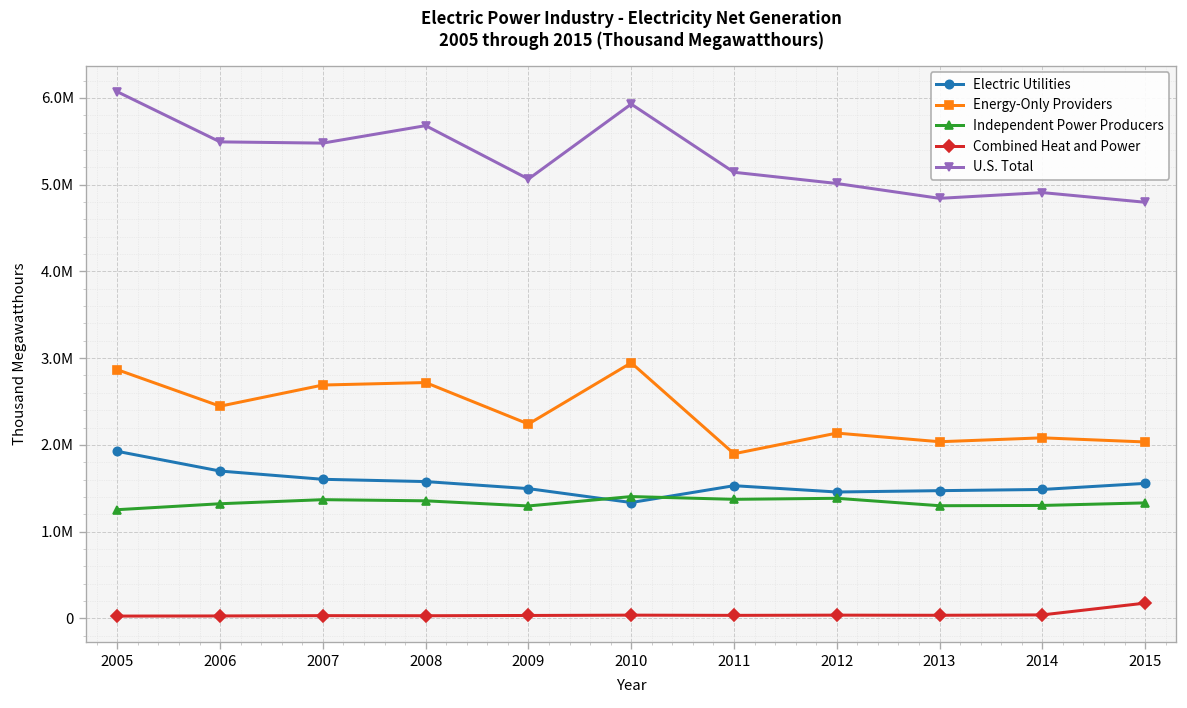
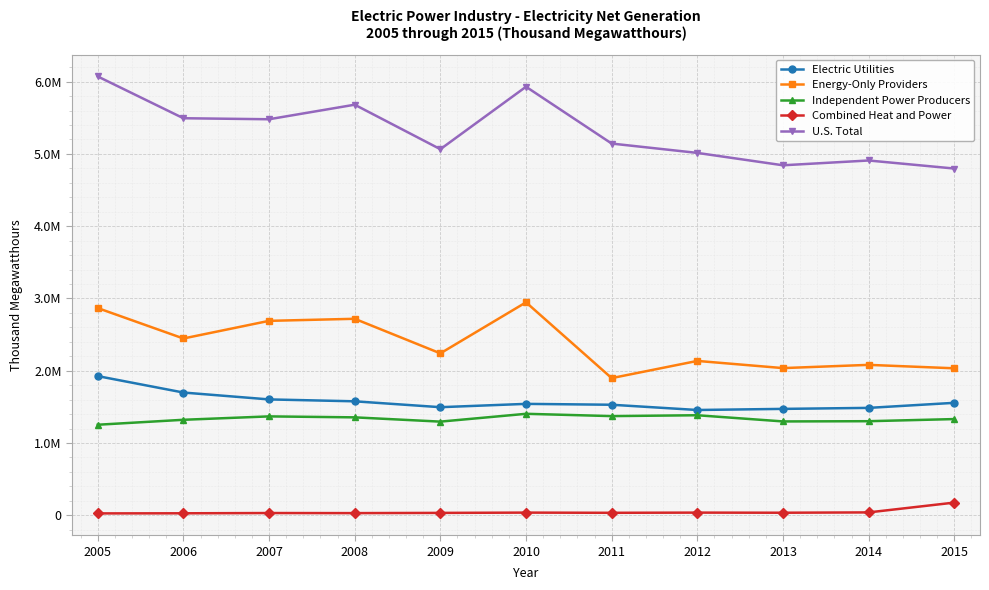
  {
    "Electric Utilities": {
      "2005": 1900000,
      "2006": 1700000,
      "2007": 1600000,
      "2008": 1600000,
      "2009": 1500000,
-     "2010": 1300000,
+     "2010": 1500000,
      "2011": 1500000,
      "2012": 1500000,
      "2013": 1500000,
      "2014": 1500000,
      "2015": 1600000
    },
    "Energy-Only Providers": {
      "2005": 2900000,
      "2006": 2400000,
      "2007": 2700000,
      "2008": 2700000,
      "2009": 2200000,
      "2010": 2900000,
      "2011": 1900000,
      "2012": 2100000,
      "2013": 2000000,
      "2014": 2100000,
      "2015": 2000000
    },
    "Independent Power Producers": {
      "2005": 1300000,
      "2006": 1300000,
      "2007": 1400000,
      "2008": 1400000,
      "2009": 1300000,
      "2010": 1400000,
      "2011": 1400000,
      "2012": 1400000,
      "2013": 1300000,
      "2014": 1300000,
      "2015": 1300000
    },
    "Combined Heat and Power": {
      "2005": 0,
      "2006": 0,
      "2007": 0,
      "2008": 0,
      "2009": 0,
      "2010": 0,
      "2011": 0,
      "2012": 0,
      "2013": 0,
      "2014": 0,
      "2015": 200000
    },
    "U.S. Total": {
      "2005": 6100000,
      "2006": 5500000,
      "2007": 5500000,
      "2008": 5700000,
      "2009": 5100000,
      "2010": 5900000,
      "2011": 5100000,
      "2012": 5000000,
      "2013": 4800000,
      "2014": 4900000,
      "2015": 4800000
    }
  }
